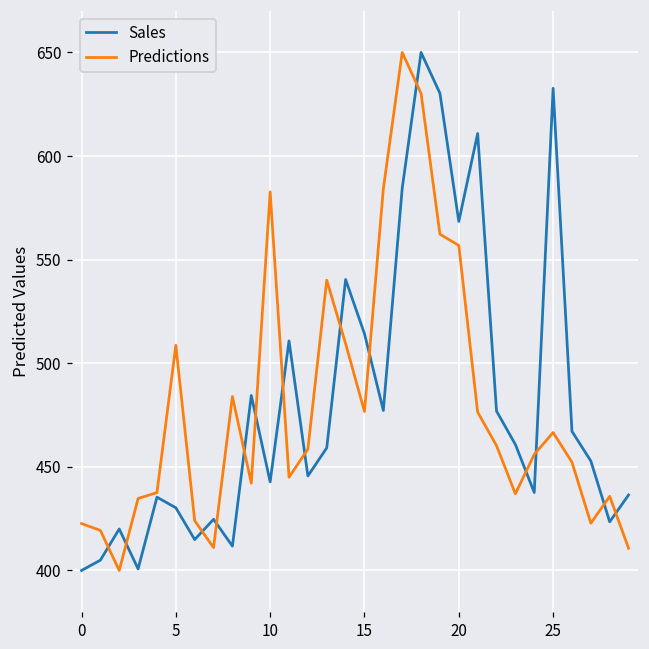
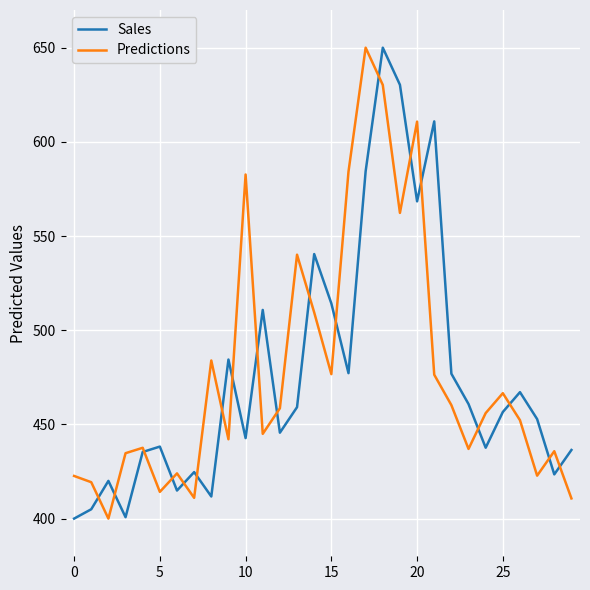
  {
    "Sales": {
      "0": 400,
-     "5": 430,
+     "5": 438,
      "10": 443,
      "15": 514,
      "20": 568,
-     "25": 633
+     "25": 457
    },
    "Predictions": {
      "0": 423,
-     "5": 509,
+     "5": 414,
      "10": 583,
      "15": 477,
-     "20": 557,
+     "20": 611,
      "25": 467
    }
  }
